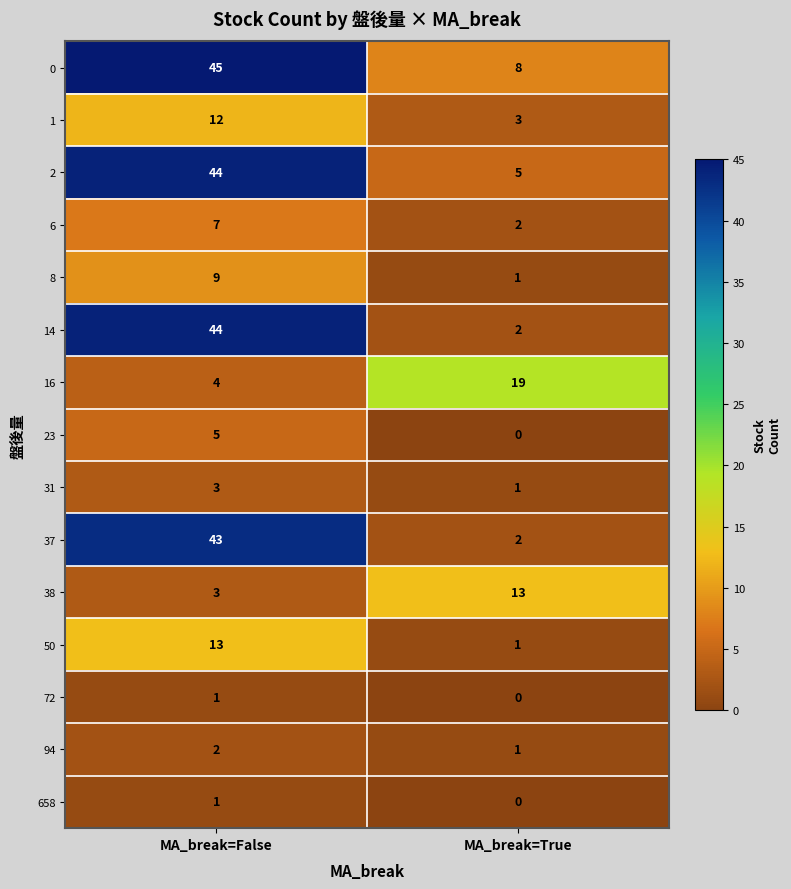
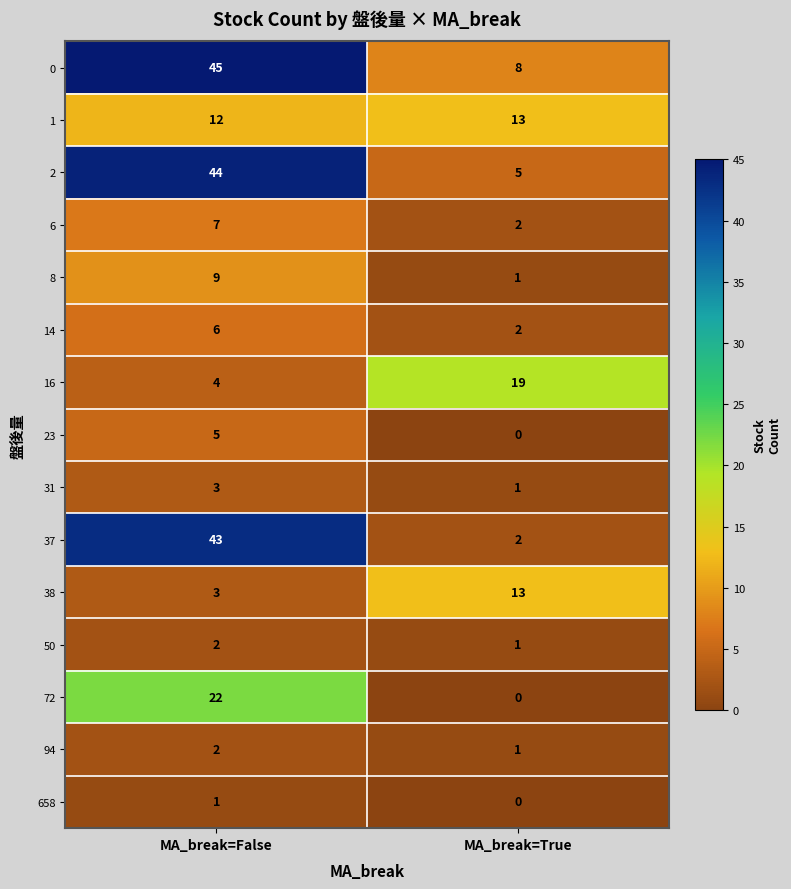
  {
    "0": {
      "MA_break=False": 45,
      "MA_break=True": 8
    },
    "1": {
      "MA_break=False": 12,
-     "MA_break=True": 3
+     "MA_break=True": 13
    },
    "2": {
      "MA_break=False": 44,
      "MA_break=True": 5
    },
    "6": {
      "MA_break=False": 7,
      "MA_break=True": 2
    },
    "8": {
      "MA_break=False": 9,
      "MA_break=True": 1
    },
    "14": {
-     "MA_break=False": 44,
+     "MA_break=False": 6,
      "MA_break=True": 2
    },
    "16": {
      "MA_break=False": 4,
      "MA_break=True": 19
    },
    "23": {
      "MA_break=False": 5,
      "MA_break=True": 0
    },
    "31": {
      "MA_break=False": 3,
      "MA_break=True": 1
    },
    "37": {
      "MA_break=False": 43,
      "MA_break=True": 2
    },
    "38": {
      "MA_break=False": 3,
      "MA_break=True": 13
    },
    "50": {
-     "MA_break=False": 13,
+     "MA_break=False": 2,
      "MA_break=True": 1
    },
    "72": {
-     "MA_break=False": 1,
+     "MA_break=False": 22,
      "MA_break=True": 0
    },
    "94": {
      "MA_break=False": 2,
      "MA_break=True": 1
    },
    "658": {
      "MA_break=False": 1,
      "MA_break=True": 0
    }
  }
